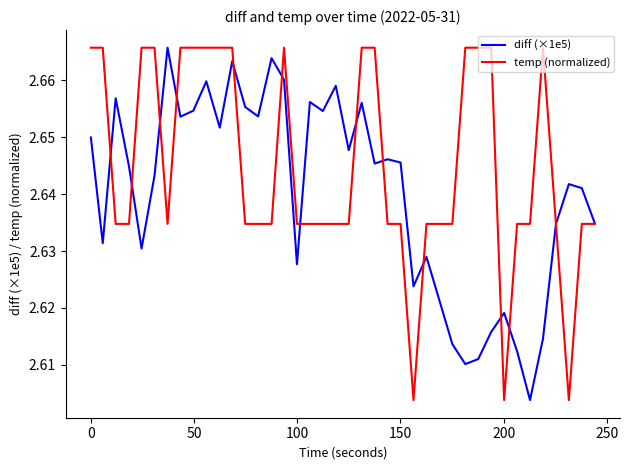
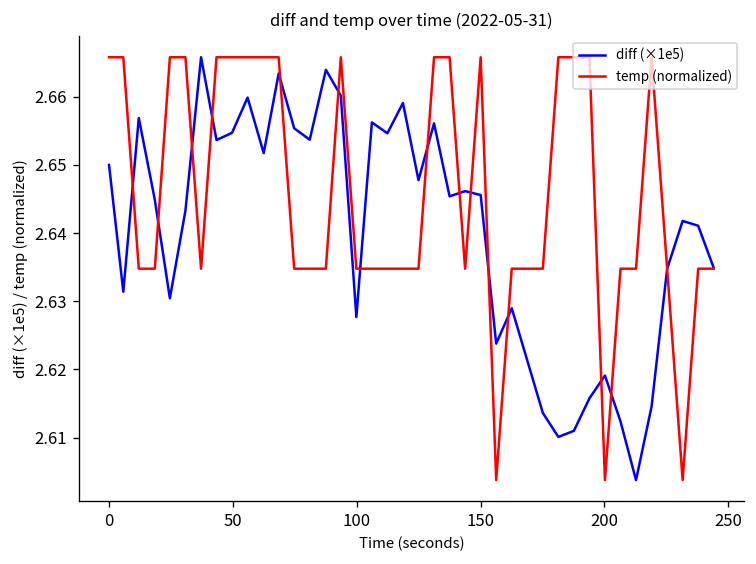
  {
    "diff (×1e5)": {
      "0": 2.650,
      "150": 2.646
    },
    "temp (normalized)": {
      "0": 2.666,
-     "150": 2.635
+     "150": 2.666
    }
  }
